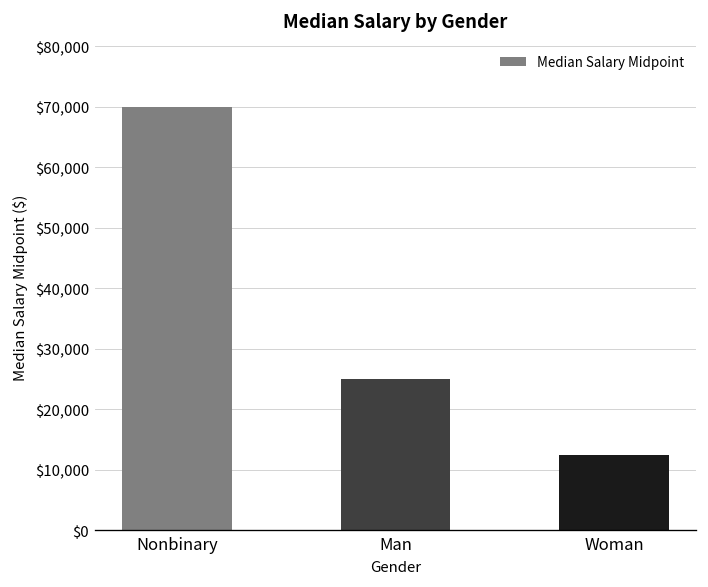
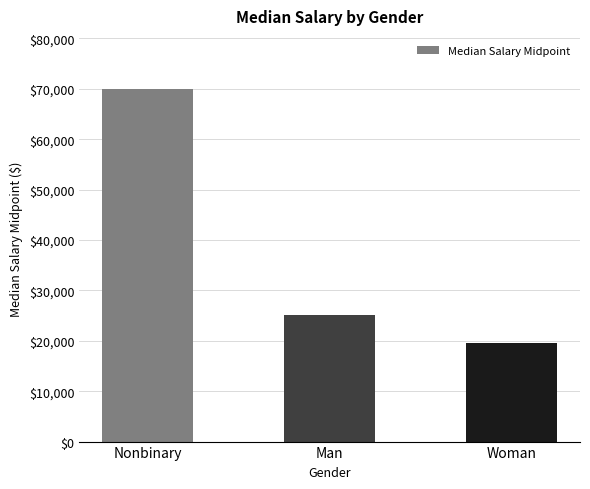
  {
    "Nonbinary": "$70,000",
    "Man": "$25,000",
-   "Woman": "$12,000"
+   "Woman": "$19,000"
  }
